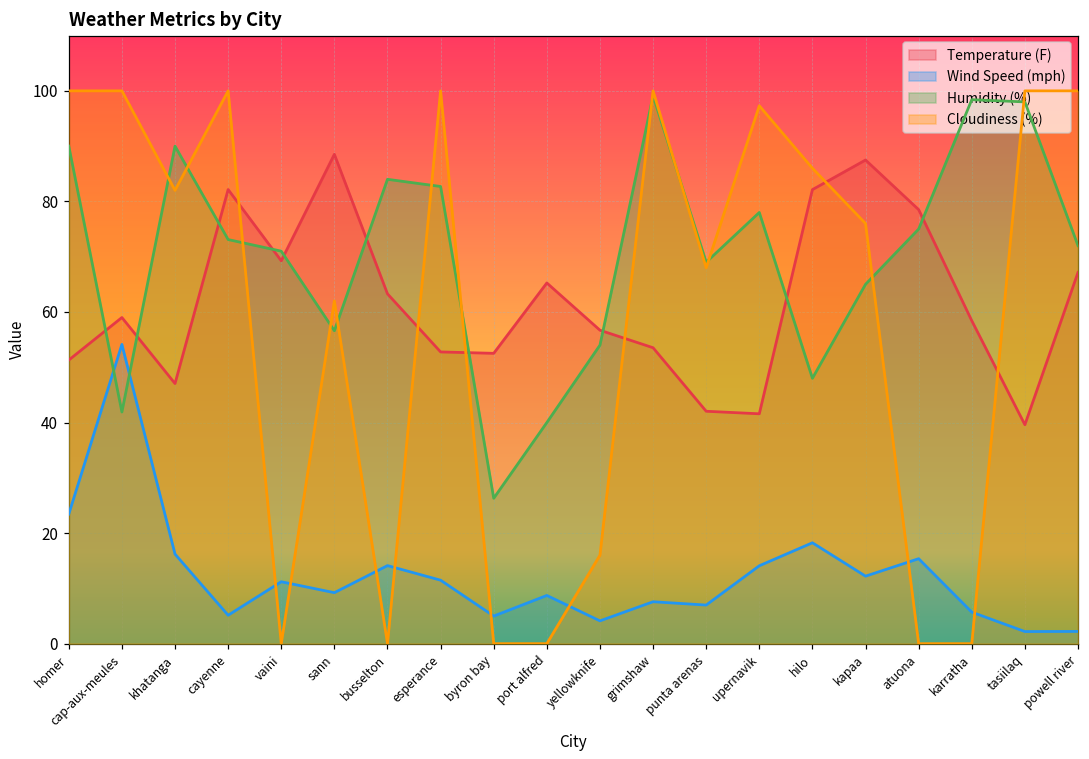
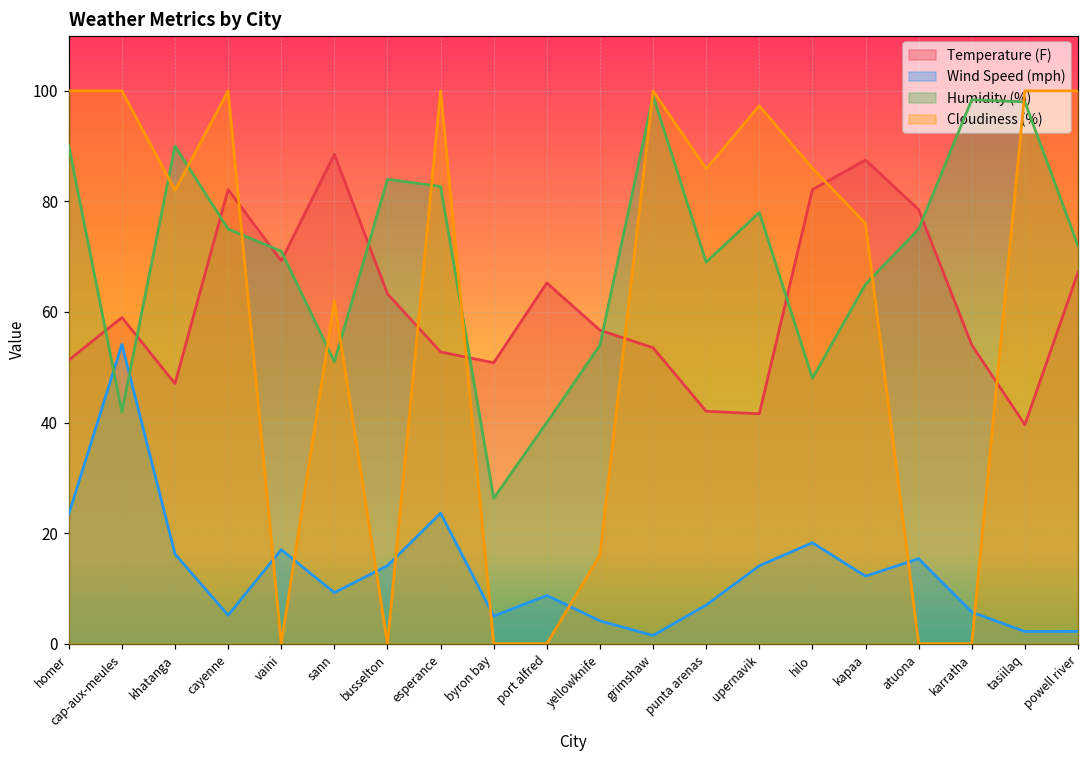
  {
    "Temperature (F)": {
      "homer": 51,
      "cap-aux-meules": 59,
      "khatanga": 47,
      "cayenne": 82,
      "vaini": 69,
      "sann": 89,
      "busselton": 63,
      "esperance": 53,
-     "byron bay": 53,
+     "byron bay": 51,
      "port alfred": 65,
      "yellowknife": 57,
      "grimshaw": 54,
      "punta arenas": 42,
      "upernavik": 42,
      "hilo": 82,
      "kapaa": 87,
      "atuona": 79,
-     "karratha": 58,
+     "karratha": 54,
      "tasiilaq": 40,
      "powell river": 67
    },
    "Wind Speed (mph)": {
      "homer": 23,
      "cap-aux-meules": 54,
      "khatanga": 16,
      "cayenne": 5,
-     "vaini": 11,
+     "vaini": 17,
      "sann": 9,
      "busselton": 14,
-     "esperance": 11,
+     "esperance": 24,
      "byron bay": 5,
      "port alfred": 9,
      "yellowknife": 4,
-     "grimshaw": 8,
+     "grimshaw": 1,
      "punta arenas": 7,
      "upernavik": 14,
      "hilo": 18,
      "kapaa": 12,
      "atuona": 15,
      "karratha": 6,
      "tasiilaq": 2,
      "powell river": 2
    },
    "Humidity (%)": {
      "homer": 90,
      "cap-aux-meules": 42,
      "khatanga": 90,
-     "cayenne": 73,
+     "cayenne": 75,
      "vaini": 71,
-     "sann": 57,
+     "sann": 51,
      "busselton": 84,
      "esperance": 83,
      "byron bay": 26,
      "port alfred": 40,
      "yellowknife": 54,
      "grimshaw": 99,
      "punta arenas": 69,
      "upernavik": 78,
      "hilo": 48,
      "kapaa": 65,
      "atuona": 75,
      "powell river": 72
    },
    "Cloudiness (%)": {
      "homer": 100,
      "cap-aux-meules": 100,
      "khatanga": 82,
      "cayenne": 100,
      "vaini": 0,
      "sann": 62,
      "busselton": 0,
      "esperance": 100,
      "byron bay": 0,
      "port alfred": 0,
      "yellowknife": 16,
      "grimshaw": 100,
-     "punta arenas": 68,
+     "punta arenas": 86,
      "upernavik": 97,
      "hilo": 86,
      "kapaa": 76,
      "atuona": 0,
      "karratha": 0,
      "powell river": 100
    }
  }
